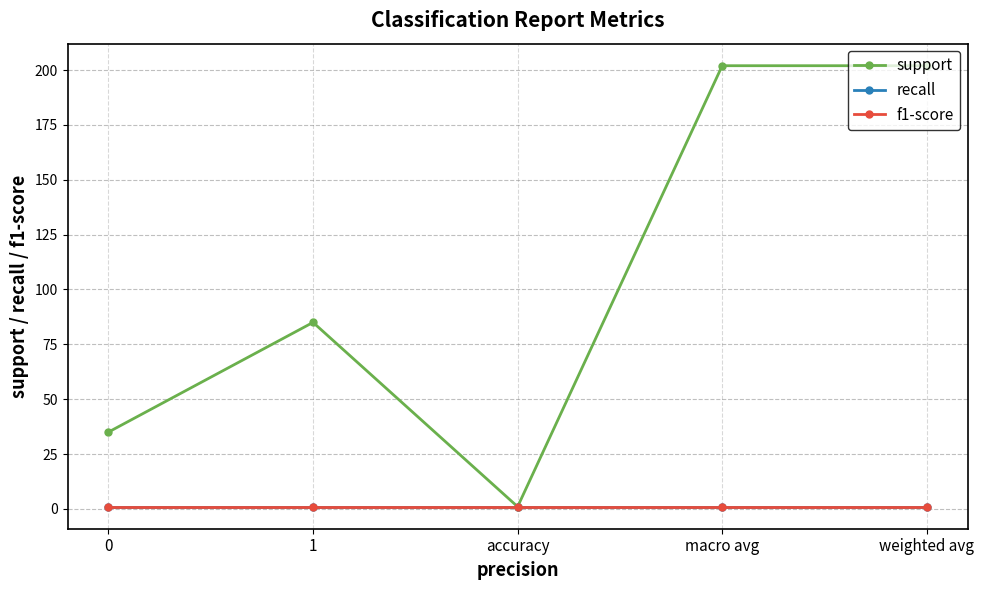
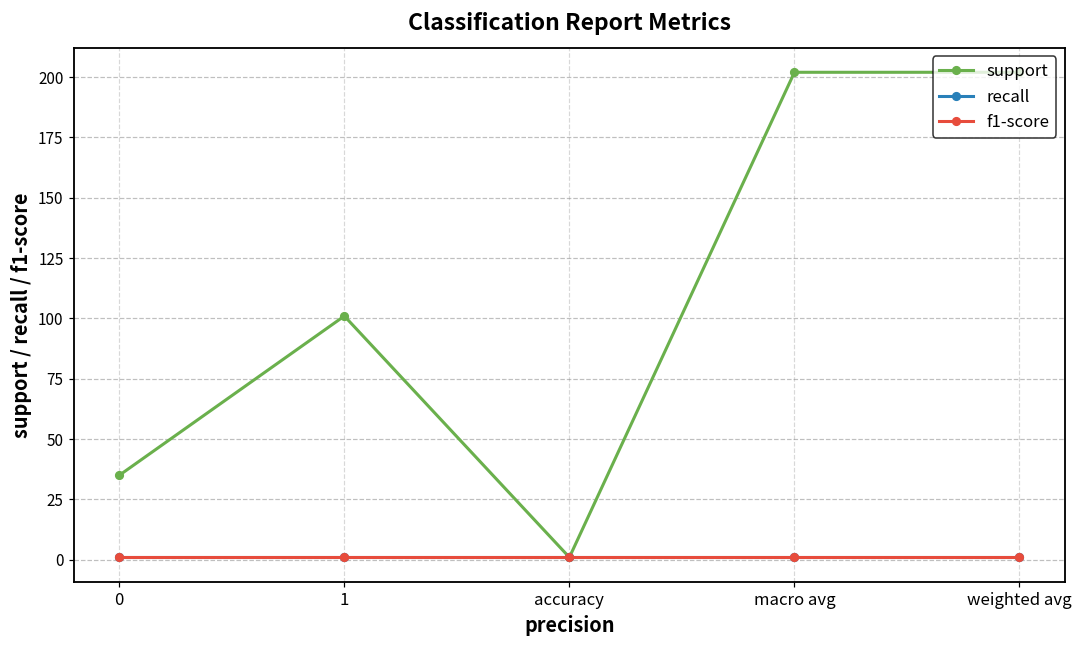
  {
    "support": {
      "0": 35,
-     "1": 85,
+     "1": 101,
      "macro avg": 202
    },
    "f1-score": {
      "0": 1,
      "1": 1,
      "macro avg": 1,
      "weighted avg": 1
    }
  }
